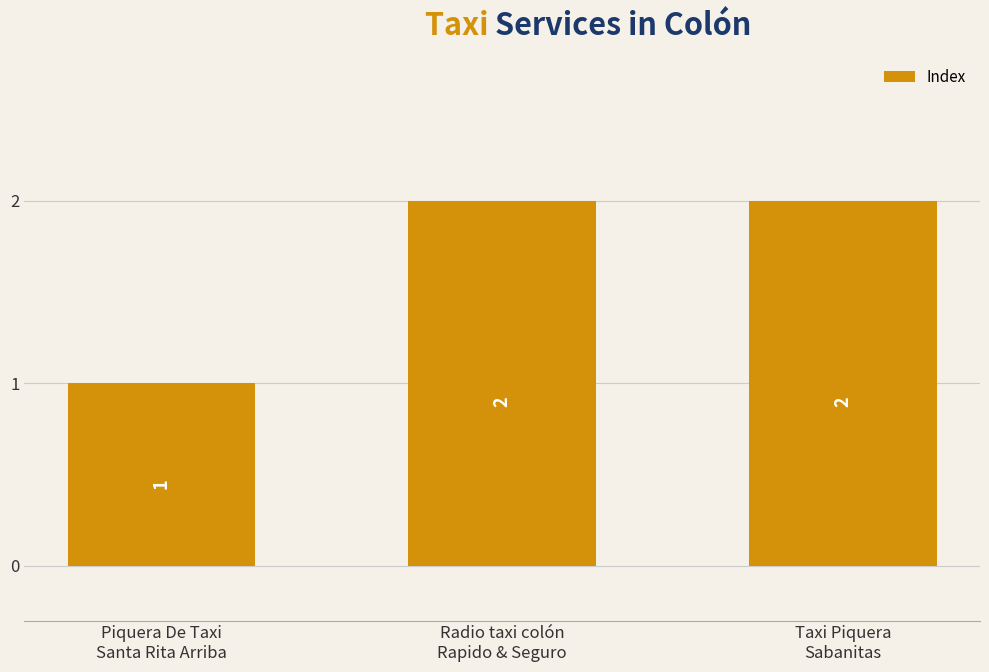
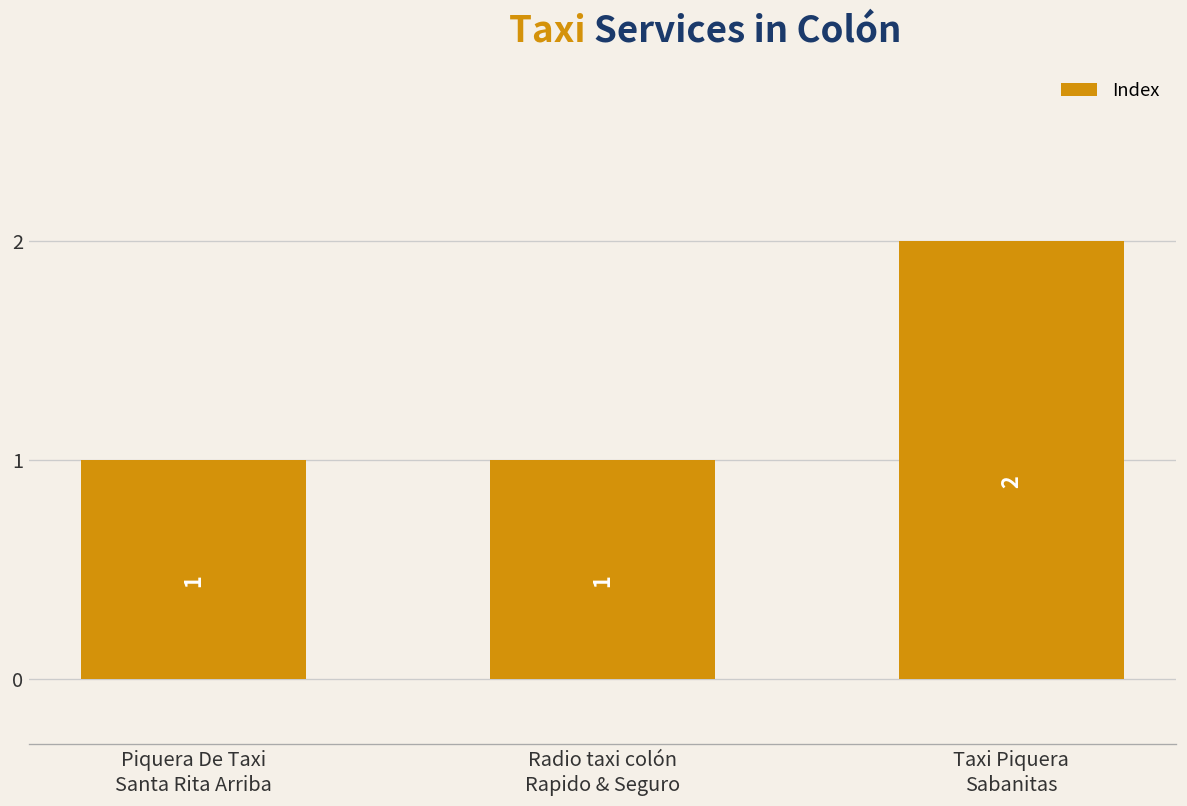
  {
    "Piquera De Taxi Santa Rita Arriba": 1,
-   "Radio taxi colón Rapido & Seguro": 2,
+   "Radio taxi colón Rapido & Seguro": 1,
    "Taxi Piquera Sabanitas": 2
  }
